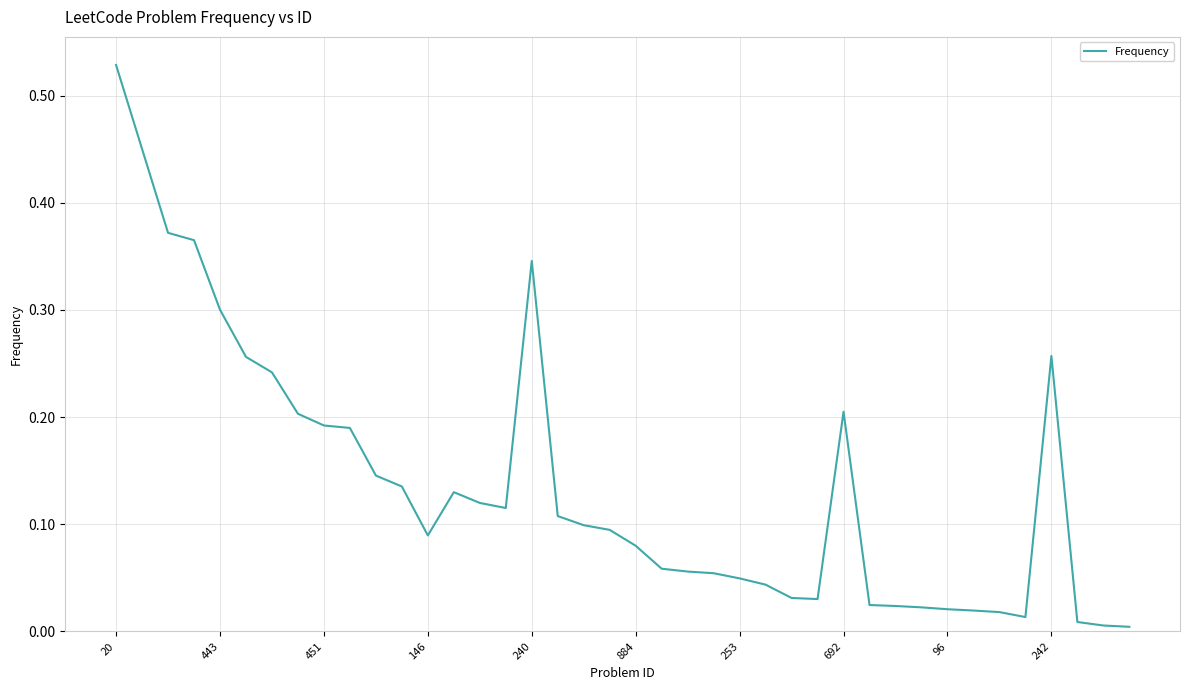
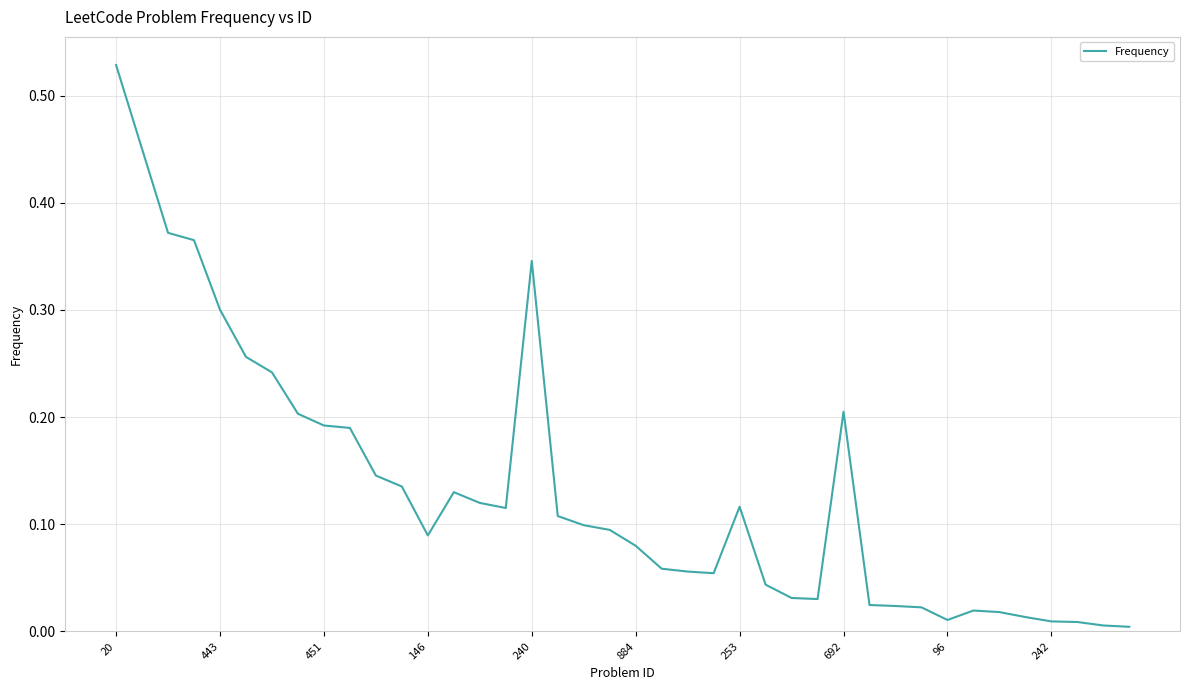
  {
    "20": 0.529,
    "443": 0.300,
    "451": 0.192,
    "146": 0.090,
    "240": 0.346,
    "884": 0.080,
-   "253": 0.049,
+   "253": 0.116,
    "692": 0.205,
-   "96": 0.021,
-   "242": 0.257
+   "96": 0.011,
+   "242": 0.009
  }
